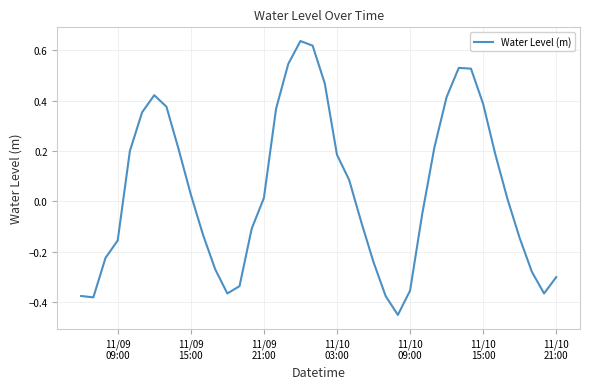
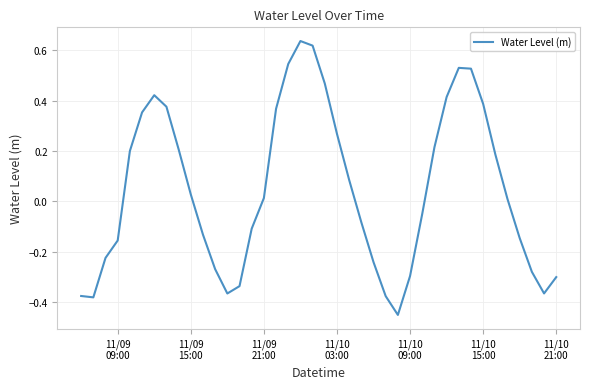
  {
    "11/09 09:00": -0.16,
    "11/09 15:00": 0.03,
    "11/09 21:00": 0.01,
-   "11/10 03:00": 0.19,
-   "11/10 09:00": -0.35,
+   "11/10 03:00": 0.27,
+   "11/10 09:00": -0.30,
    "11/10 15:00": 0.39,
    "11/10 21:00": -0.30
  }
